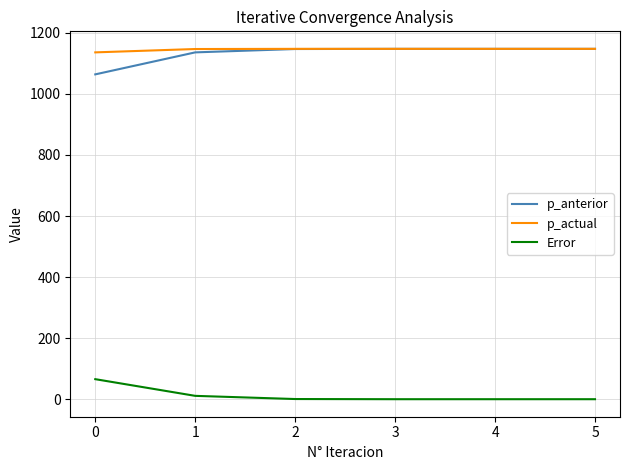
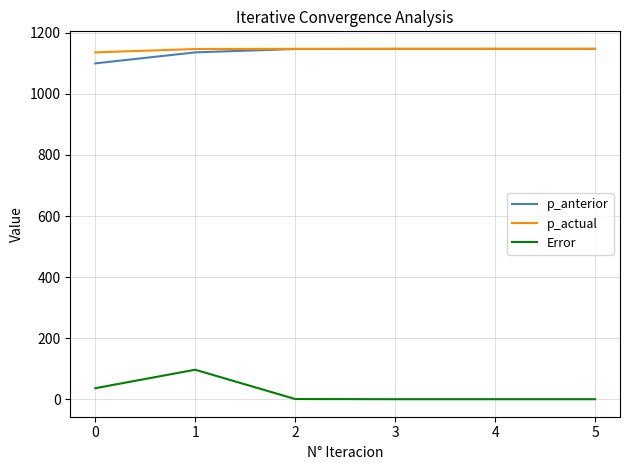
  {
    "p_anterior": {
-     "0": 1060,
+     "0": 1100,
      "1": 1140
    },
    "p_actual": {
      "0": 1140,
      "1": 1150
    },
    "Error": {
-     "0": 70,
-     "1": 10,
+     "0": 40,
+     "1": 100,
      "2": 0,
      "3": 0,
      "4": 0,
      "5": 0
    }
  }
